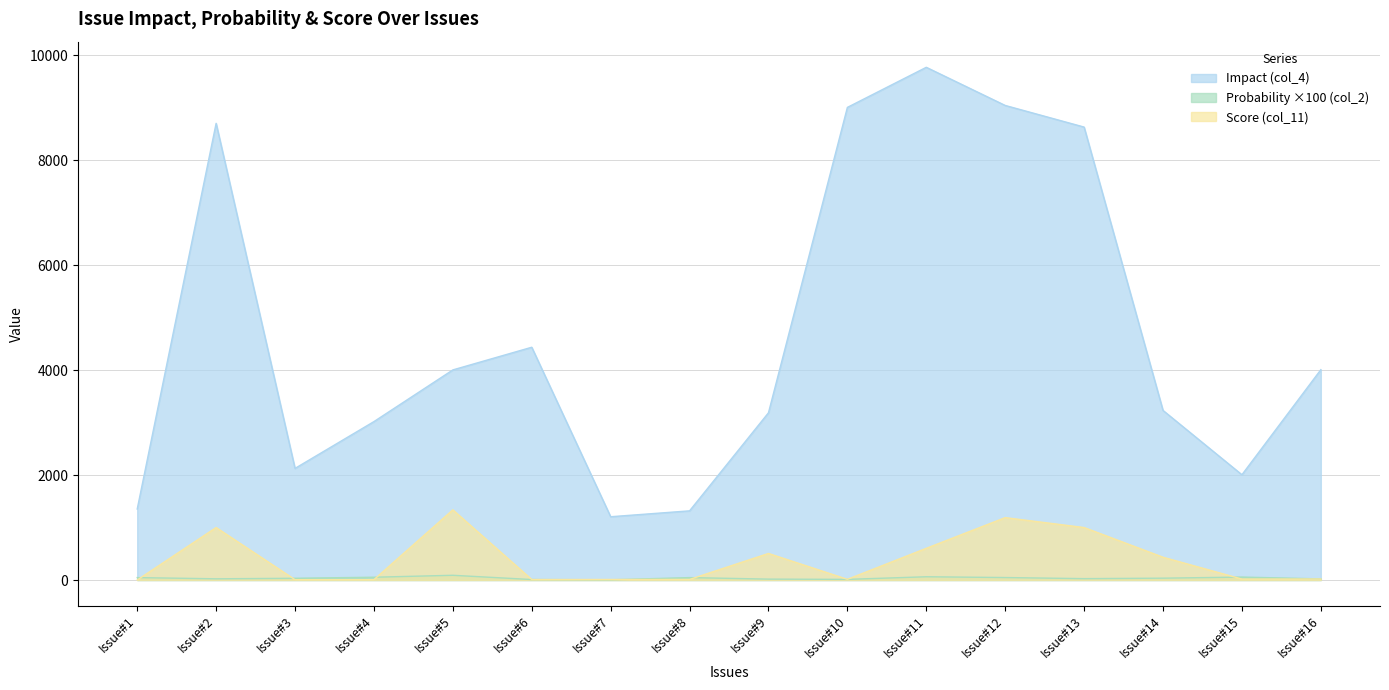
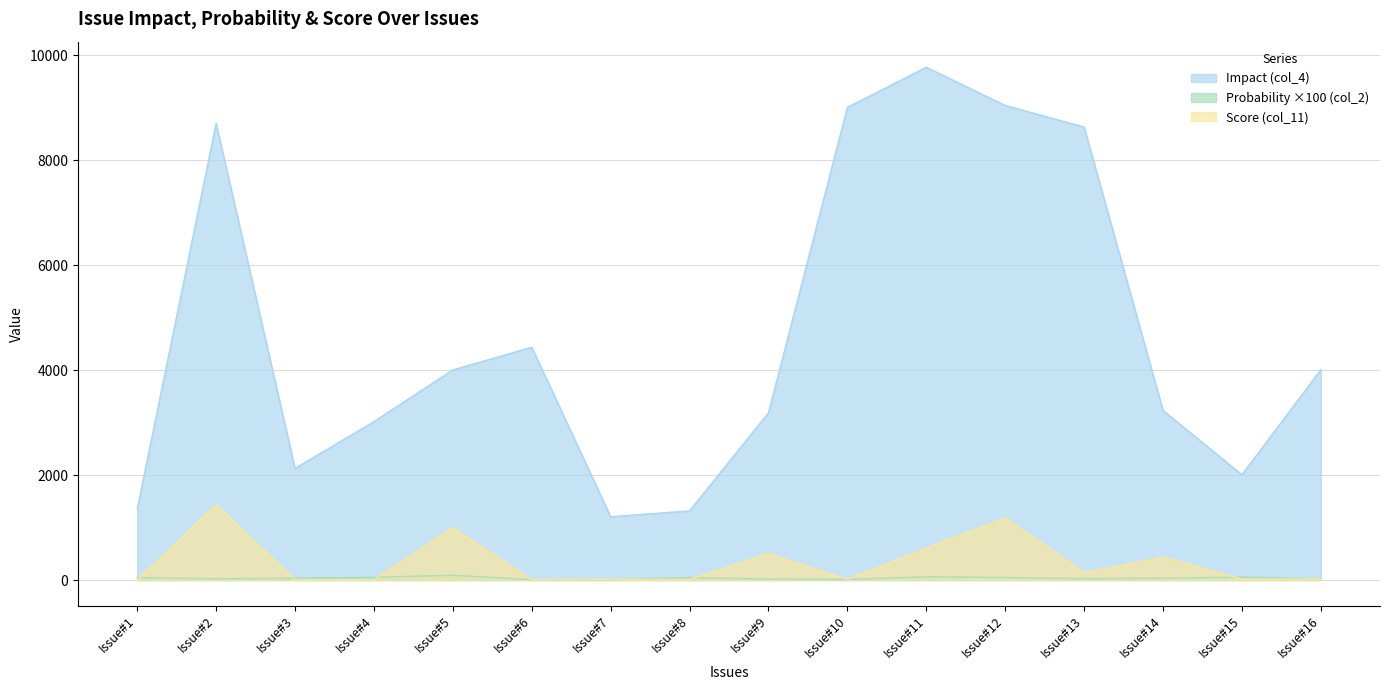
  {
    "Score (col_11)": {
-     "Issue#2": 1000,
-     "Issue#5": 1300,
+     "Issue#2": 1400,
+     "Issue#5": 1000,
      "Issue#9": 500,
      "Issue#11": 600,
      "Issue#12": 1200,
-     "Issue#13": 1000,
+     "Issue#13": 100,
      "Issue#14": 400
    }
  }
